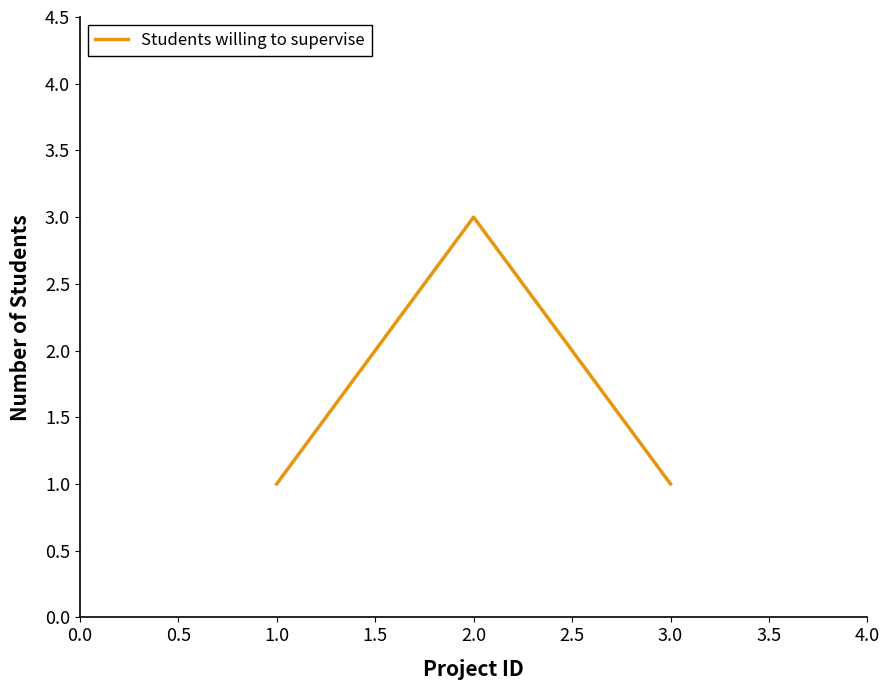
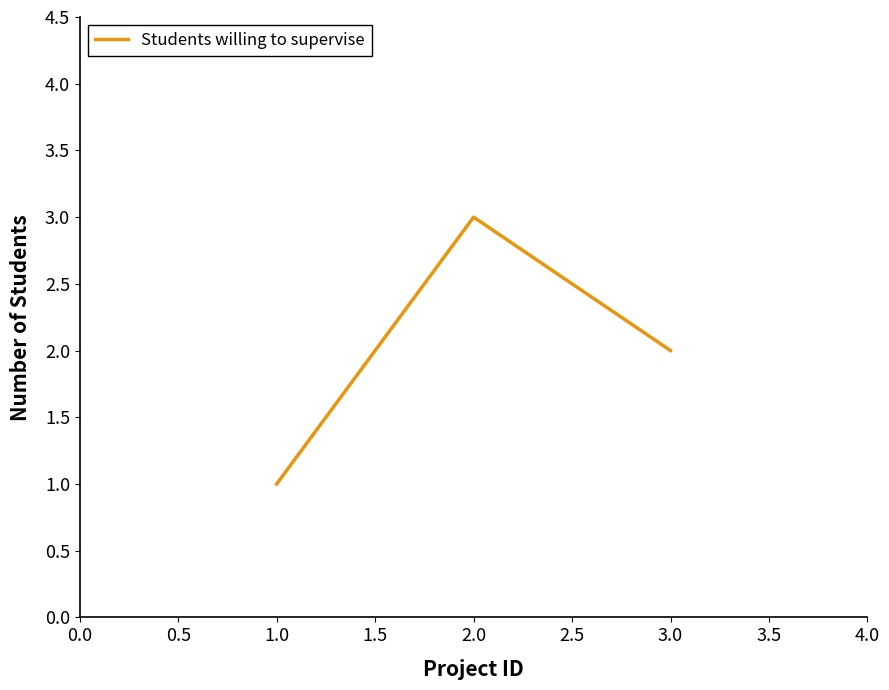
  {
    "1.0": 1,
    "2.0": 3,
-   "3.0": 1
+   "3.0": 2
  }
